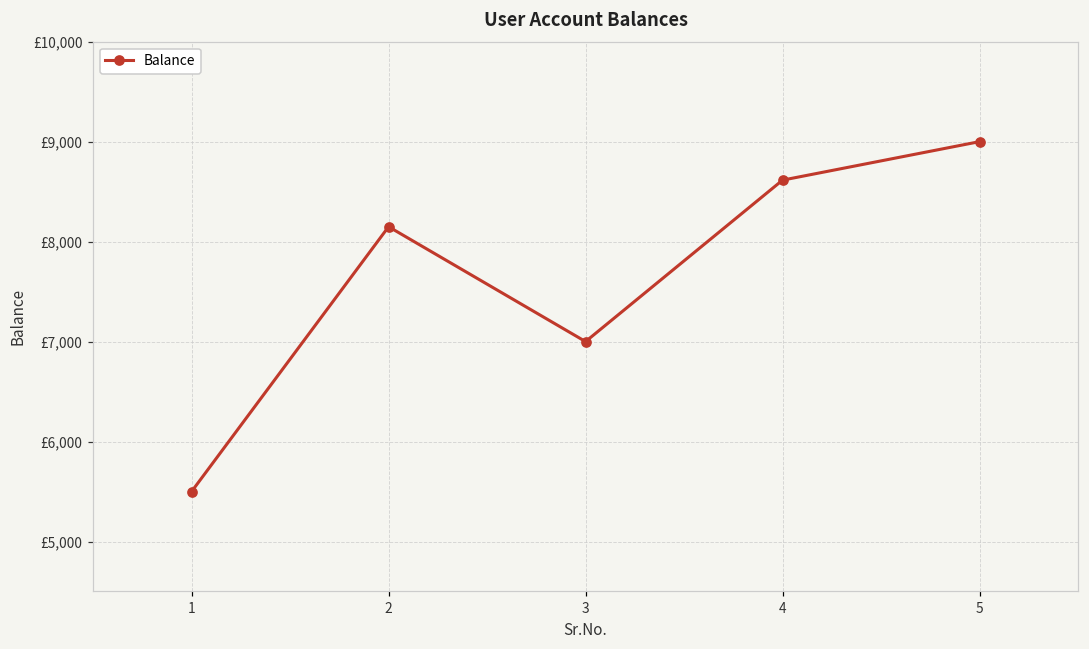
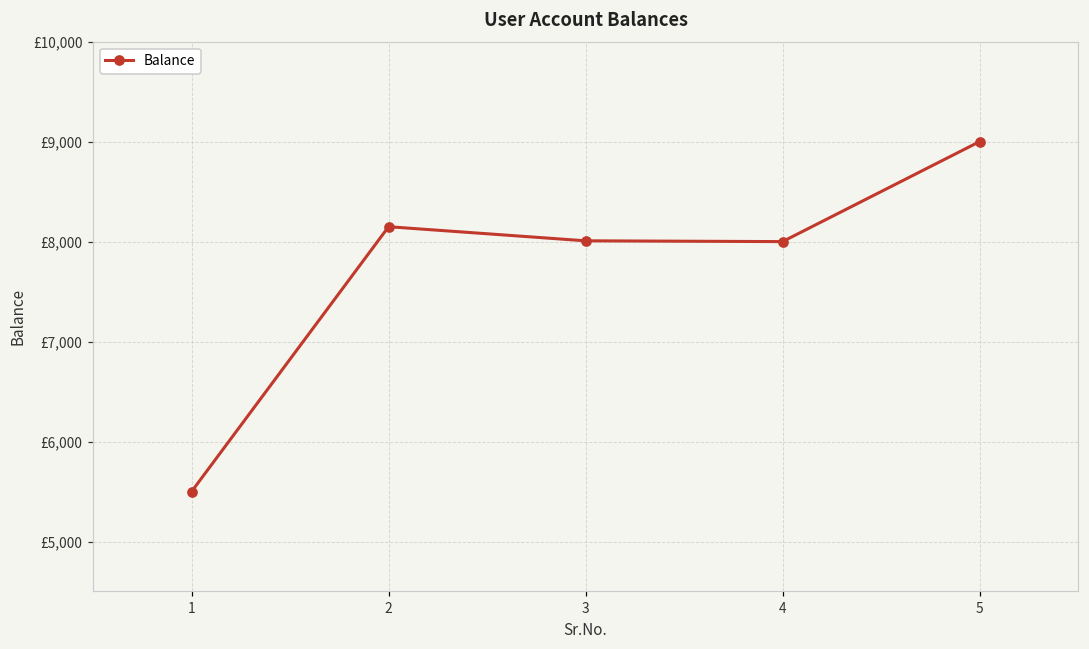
  {
    "1": "£5,500",
    "2": "£8,100",
-   "3": "£7,000",
-   "4": "£8,600",
+   "3": "£8,000",
+   "4": "£8,000",
    "5": "£9,000"
  }
